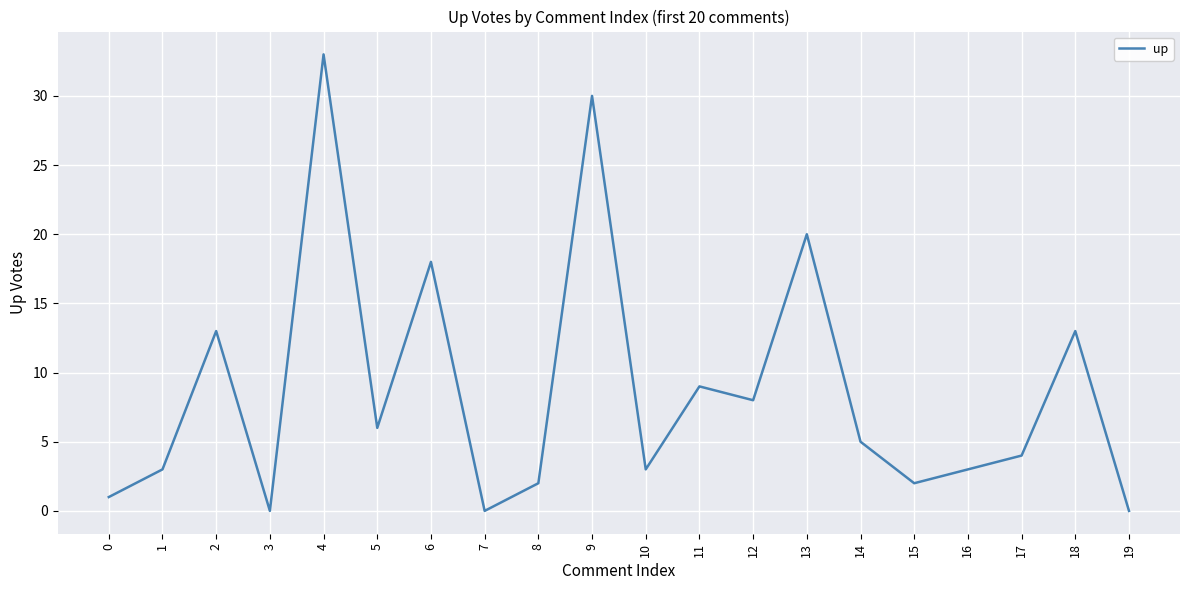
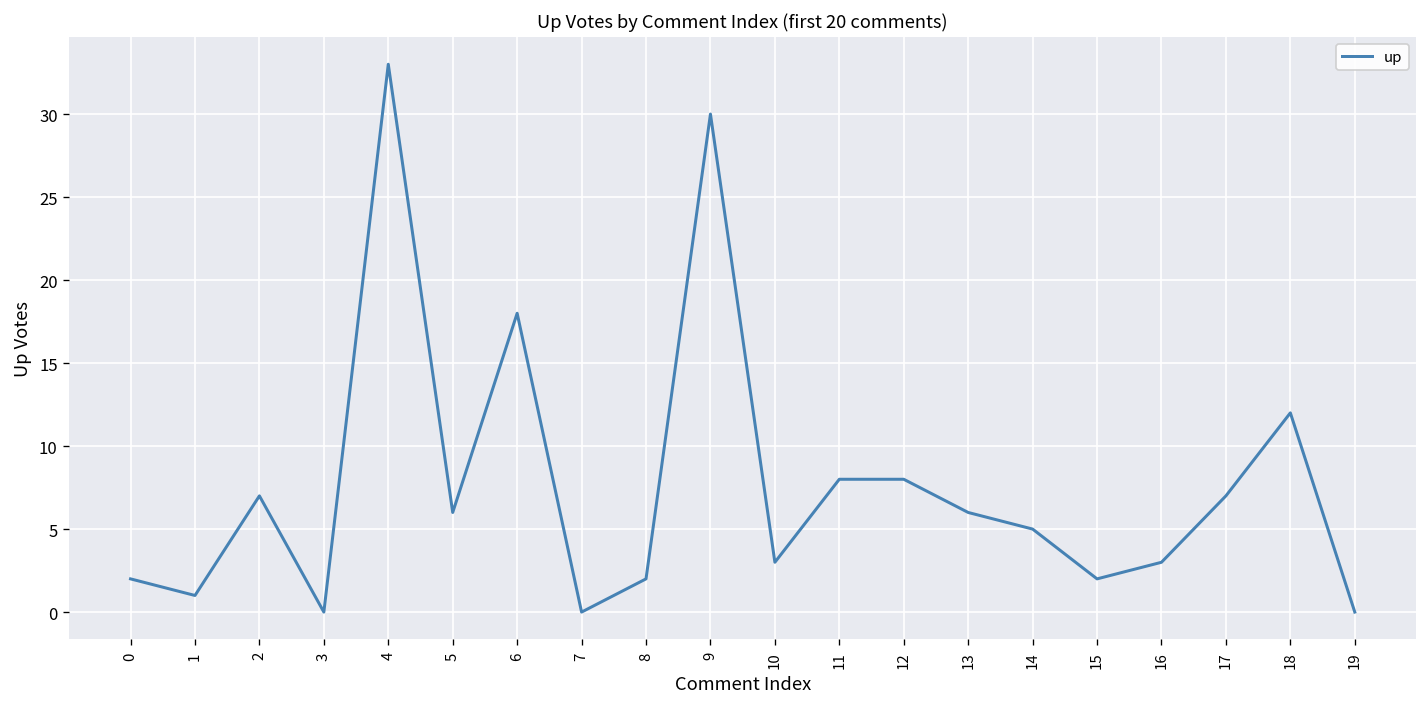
  {
-   "0": 1,
-   "1": 3,
-   "2": 13,
+   "0": 2,
+   "1": 1,
+   "2": 7,
    "3": 0,
    "4": 33,
    "5": 6,
    "6": 18,
    "7": 0,
    "8": 2,
    "9": 30,
    "10": 3,
-   "11": 9,
+   "11": 8,
    "12": 8,
-   "13": 20,
+   "13": 6,
    "14": 5,
    "15": 2,
    "16": 3,
-   "17": 4,
-   "18": 13,
+   "17": 7,
+   "18": 12,
    "19": 0
  }
